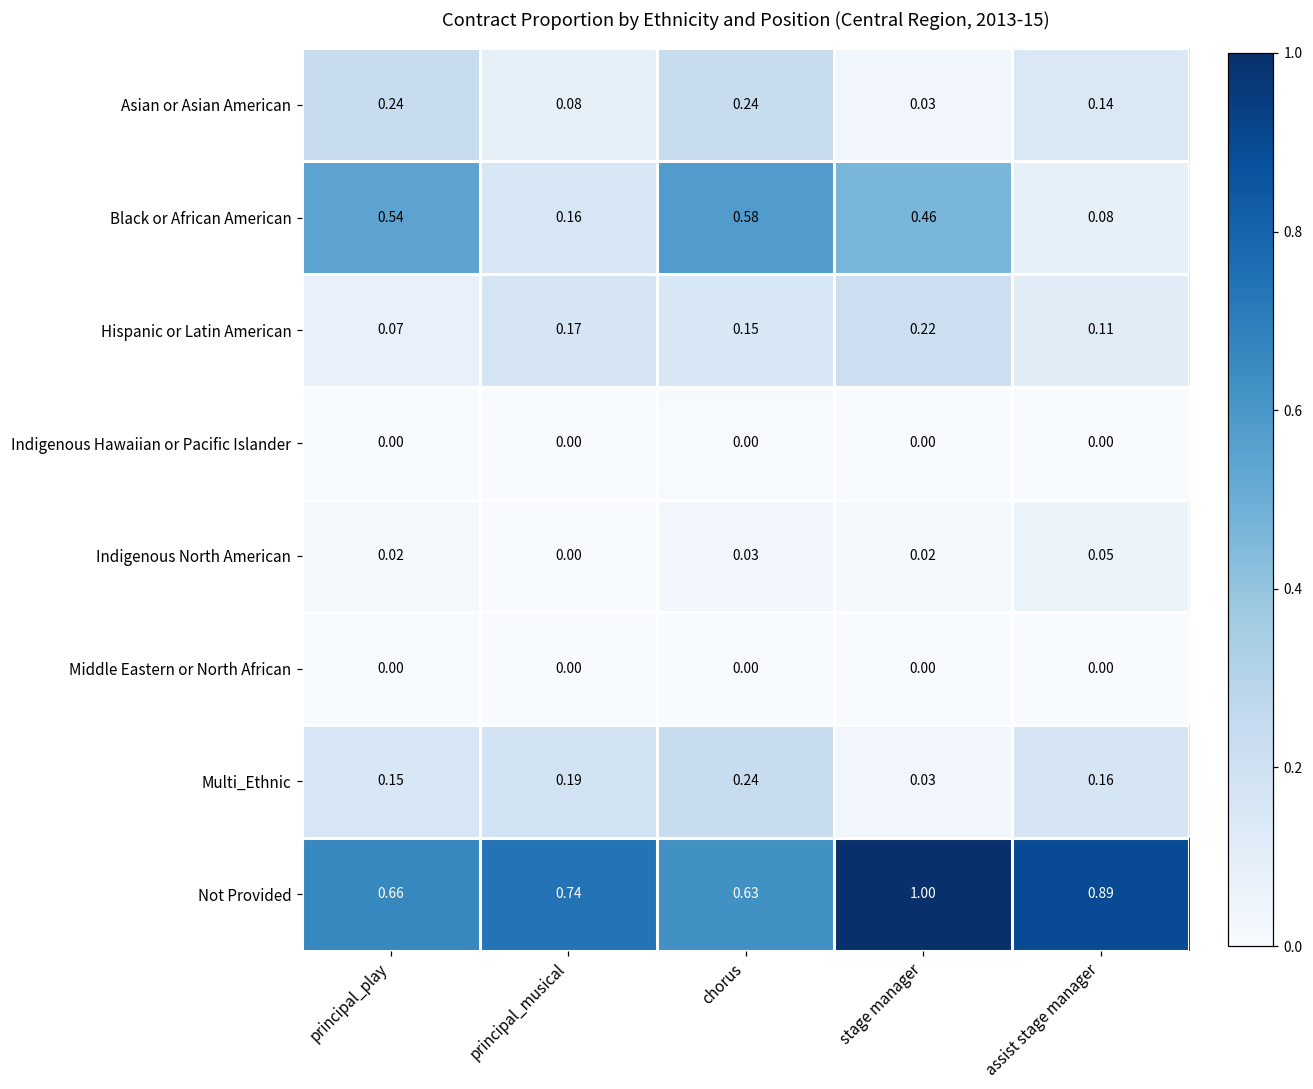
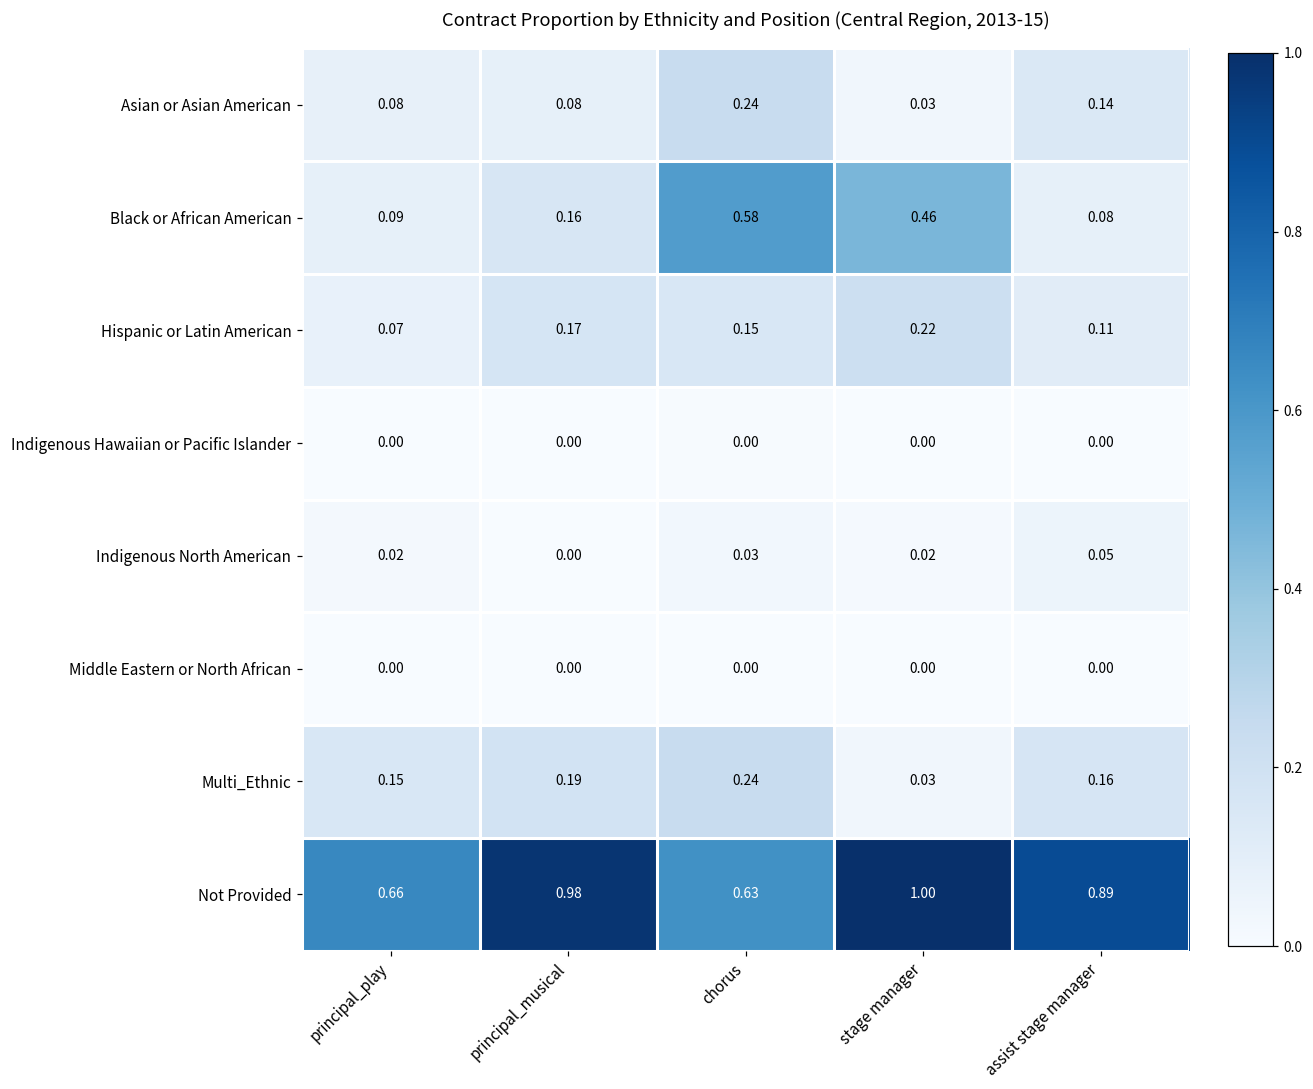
  {
    "Asian or Asian American": {
-     "principal_play": 0.24,
+     "principal_play": 0.08,
      "principal_musical": 0.08,
      "chorus": 0.24,
      "stage manager": 0.03,
      "assist stage manager": 0.14
    },
    "Black or African American": {
-     "principal_play": 0.54,
+     "principal_play": 0.09,
      "principal_musical": 0.16,
      "chorus": 0.58,
      "stage manager": 0.46,
      "assist stage manager": 0.08
    },
    "Hispanic or Latin American": {
      "principal_play": 0.07,
      "principal_musical": 0.17,
      "chorus": 0.15,
      "stage manager": 0.22,
      "assist stage manager": 0.11
    },
    "Indigenous Hawaiian or Pacific Islander": {
      "principal_play": 0.00,
      "principal_musical": 0.00,
      "chorus": 0.00,
      "stage manager": 0.00,
      "assist stage manager": 0.00
    },
    "Indigenous North American": {
      "principal_play": 0.02,
      "principal_musical": 0.00,
      "chorus": 0.03,
      "stage manager": 0.02,
      "assist stage manager": 0.05
    },
    "Middle Eastern or North African": {
      "principal_play": 0.00,
      "principal_musical": 0.00,
      "chorus": 0.00,
      "stage manager": 0.00,
      "assist stage manager": 0.00
    },
    "Multi_Ethnic": {
      "principal_play": 0.15,
      "principal_musical": 0.19,
      "chorus": 0.24,
      "stage manager": 0.03,
      "assist stage manager": 0.16
    },
    "Not Provided": {
      "principal_play": 0.66,
-     "principal_musical": 0.74,
+     "principal_musical": 0.98,
      "chorus": 0.63,
      "stage manager": 1.00,
      "assist stage manager": 0.89
    }
  }
